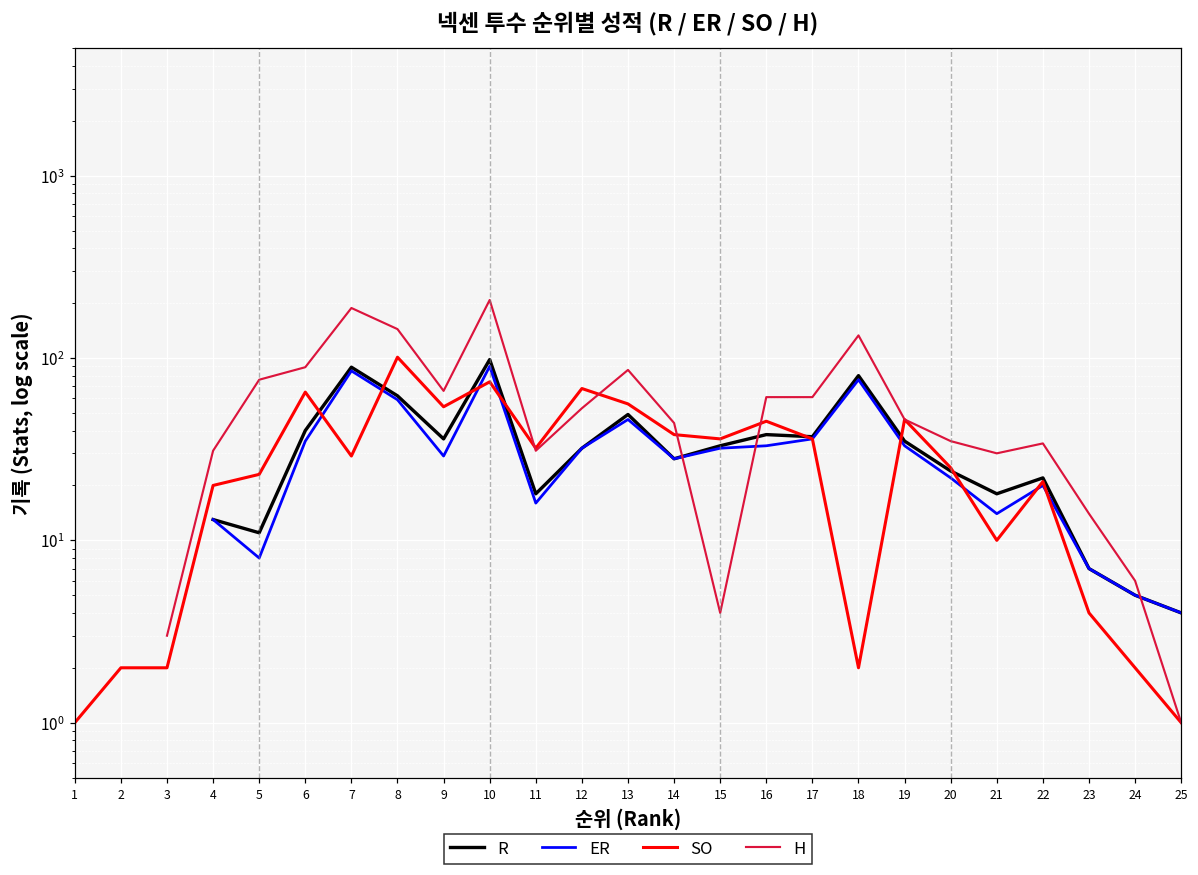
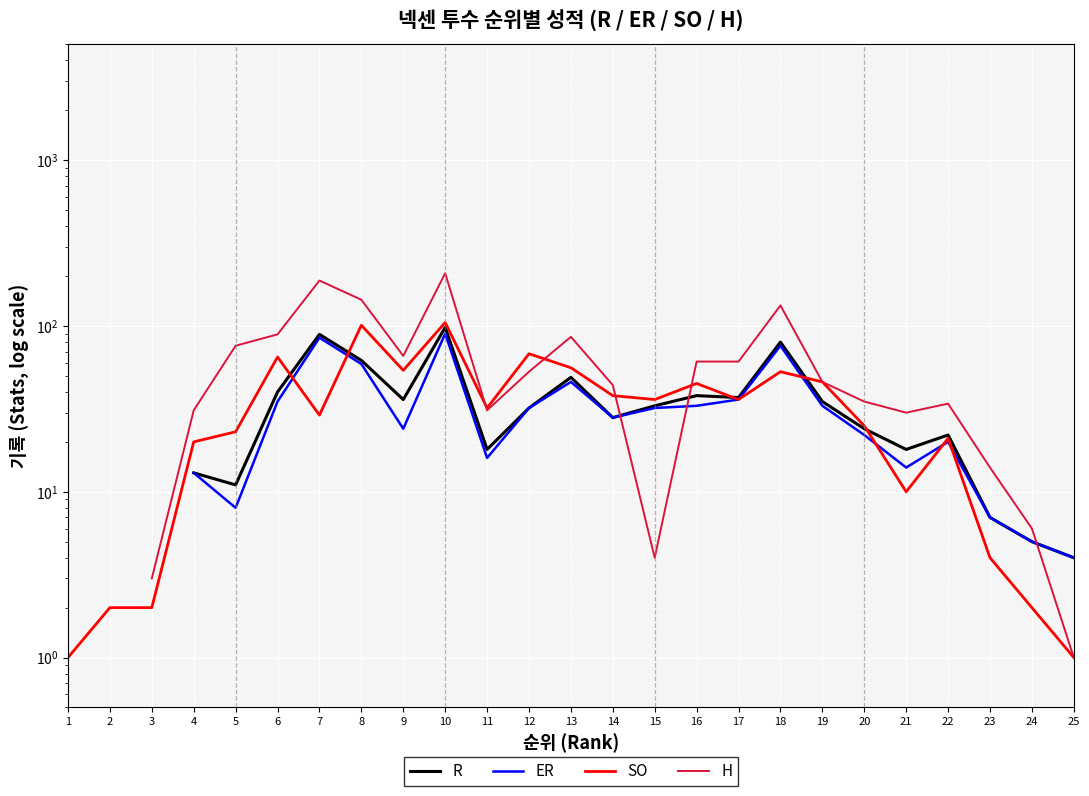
  {
    "R": {
      "2": 1,
      "5": 11,
      "6": 40,
      "7": 90,
      "8": 62,
      "9": 36,
      "10": 100,
      "11": 18,
      "13": 49,
      "16": 38,
      "18": 80,
      "19": 35,
      "20": 24,
      "21": 18,
      "22": 22
    },
    "ER": {
      "5": 8,
      "6": 35,
      "7": 90,
      "8": 59,
-     "9": 29,
+     "9": 24,
      "10": 90,
      "11": 16,
      "13": 46,
      "16": 33,
      "18": 80,
      "19": 33,
      "20": 22,
      "21": 14,
      "22": 20
    },
    "SO": {
      "2": 2,
      "3": 2,
      "4": 20,
      "5": 23,
      "6": 65,
      "7": 29,
      "8": 100,
      "9": 54,
-     "10": 70,
+     "10": 110,
      "12": 68,
      "13": 56,
      "14": 38,
      "15": 36,
      "16": 45,
-     "18": 2,
+     "18": 53,
      "20": 25,
      "21": 10,
      "22": 21,
      "23": 4,
      "24": 2
    },
    "H": {
      "3": 3,
      "4": 31,
      "5": 80,
      "6": 90,
      "7": 190,
      "8": 140,
      "9": 66,
      "10": 210,
      "12": 53,
      "13": 90,
      "14": 44,
      "15": 4,
      "16": 61,
      "17": 61,
      "18": 130,
      "20": 35,
      "21": 30,
      "22": 34,
      "23": 14,
      "24": 6
    }
  }
